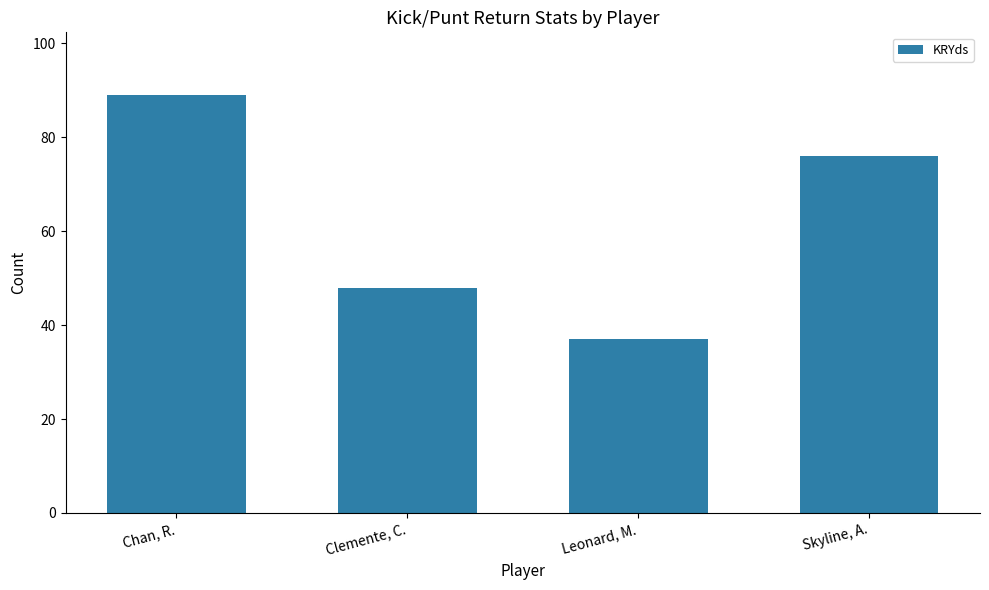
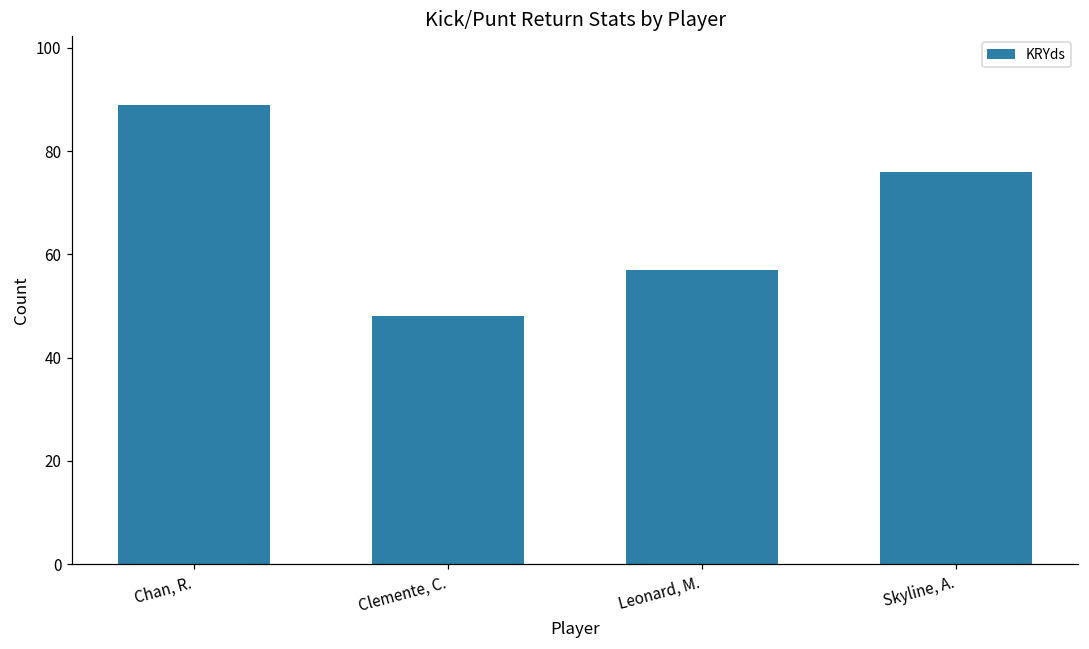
  {
    "Chan, R.": 89,
    "Clemente, C.": 48,
-   "Leonard, M.": 37,
+   "Leonard, M.": 57,
    "Skyline, A.": 76
  }
